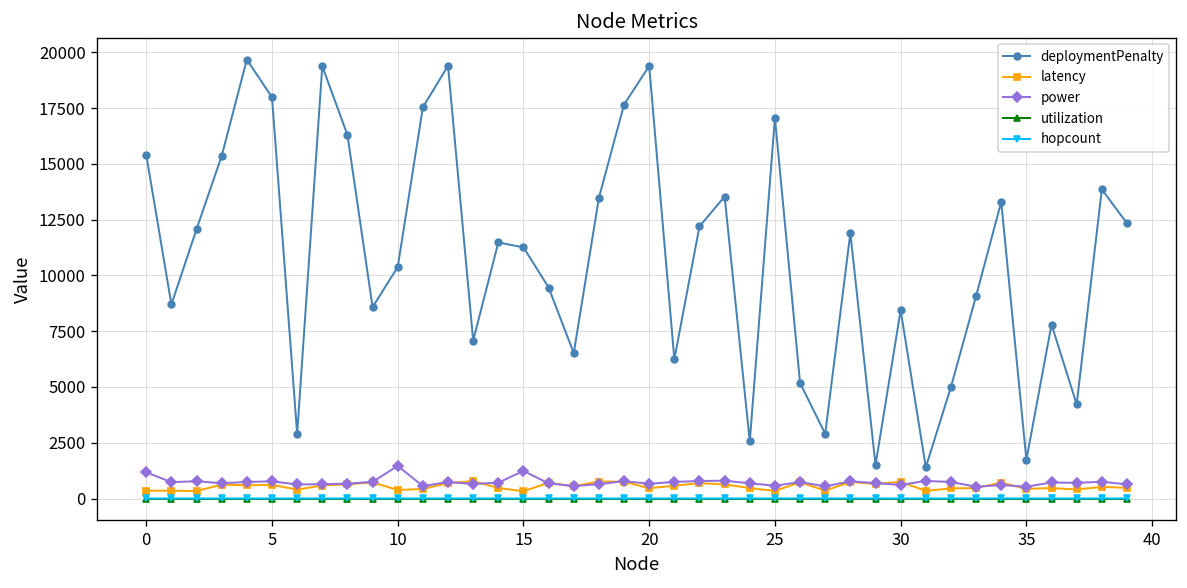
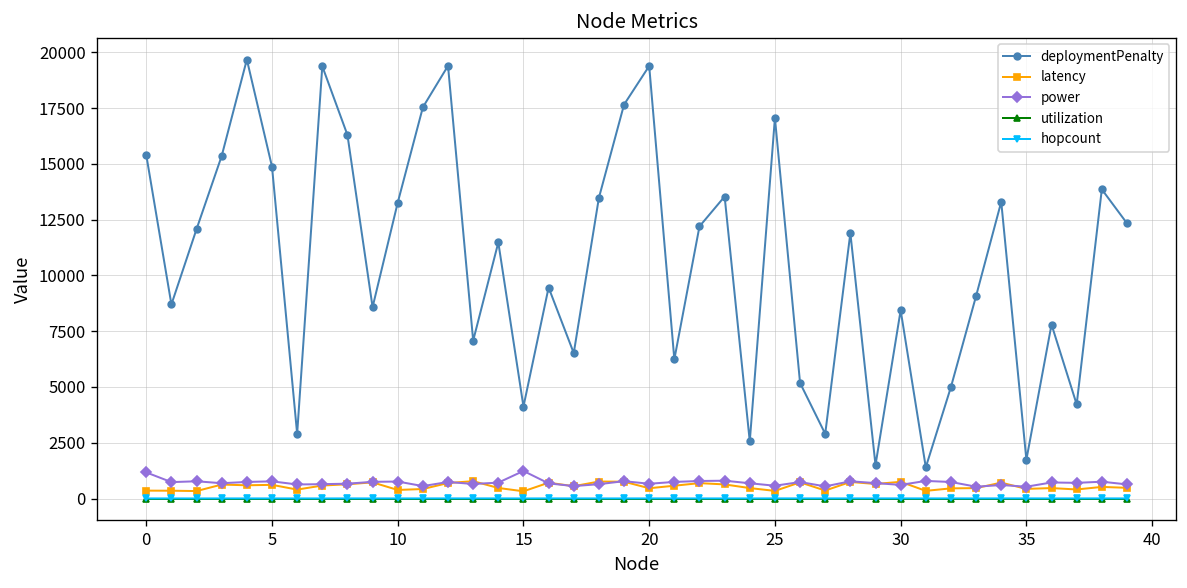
  {
    "deploymentPenalty": {
      "0": 15400,
-     "5": 18000,
-     "10": 10400,
-     "15": 11300,
+     "5": 14900,
+     "10": 13300,
+     "15": 4100,
      "20": 19400,
      "25": 17100,
      "30": 8400,
      "35": 1700
    },
    "latency": {
      "0": 400,
      "5": 600,
      "10": 400,
      "15": 300,
      "20": 500,
      "25": 300,
      "30": 700
    },
    "power": {
      "0": 1200,
      "5": 800,
-     "10": 1500,
+     "10": 800,
      "15": 1200,
      "20": 700,
      "25": 600,
      "30": 600
    },
    "hopcount": {
      "0": 0,
      "5": 0,
      "10": 0,
      "15": 0,
      "20": 0,
      "25": 0,
      "30": 0,
      "35": 0
    }
  }
